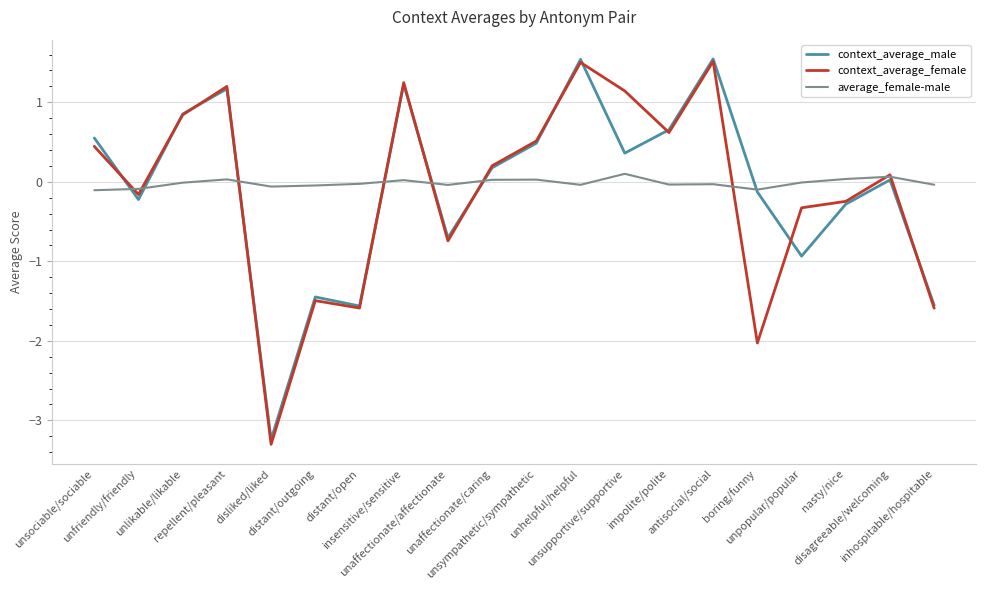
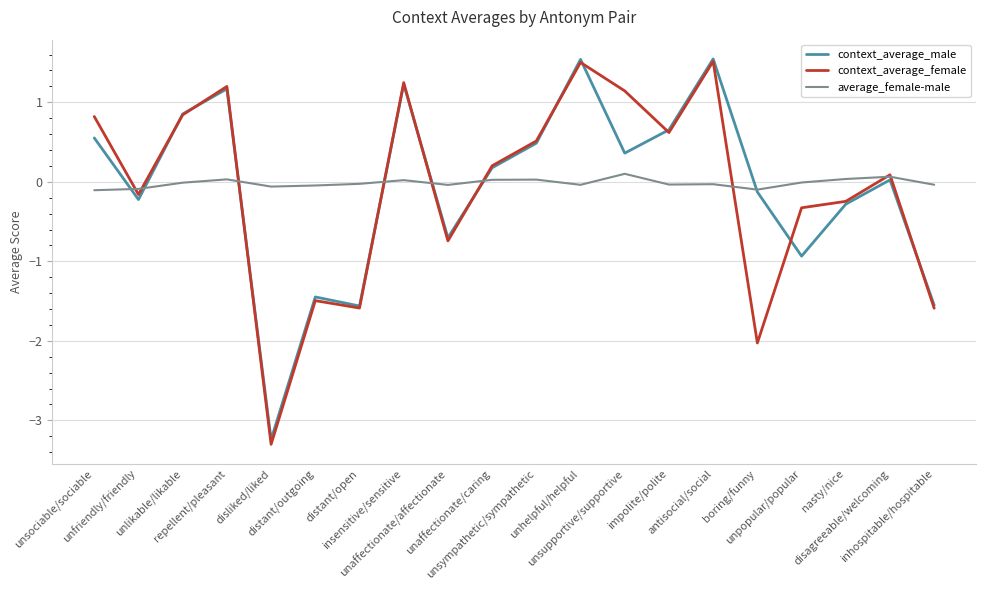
  {
    "context_average_female": {
-     "unsociable/sociable": 0.4,
+     "unsociable/sociable": 0.8,
      "unfriendly/friendly": -0.2,
      "disliked/liked": -3.3,
      "distant/outgoing": -1.5,
      "unaffectionate/affectionate": -0.7,
      "unhelpful/helpful": 1.5,
      "unsupportive/supportive": 1.1,
      "impolite/polite": 0.6,
      "boring/funny": -2.0,
      "unpopular/popular": -0.3,
      "nasty/nice": -0.2,
      "inhospitable/hospitable": -1.6
    }
  }
